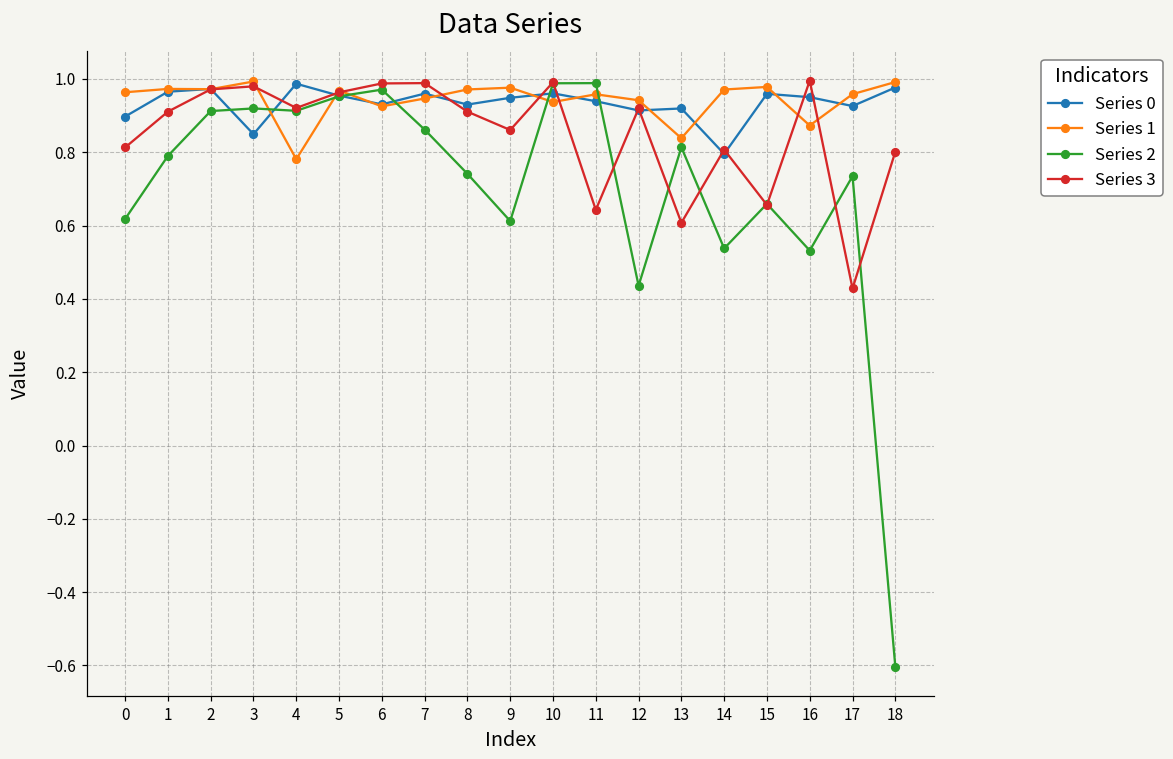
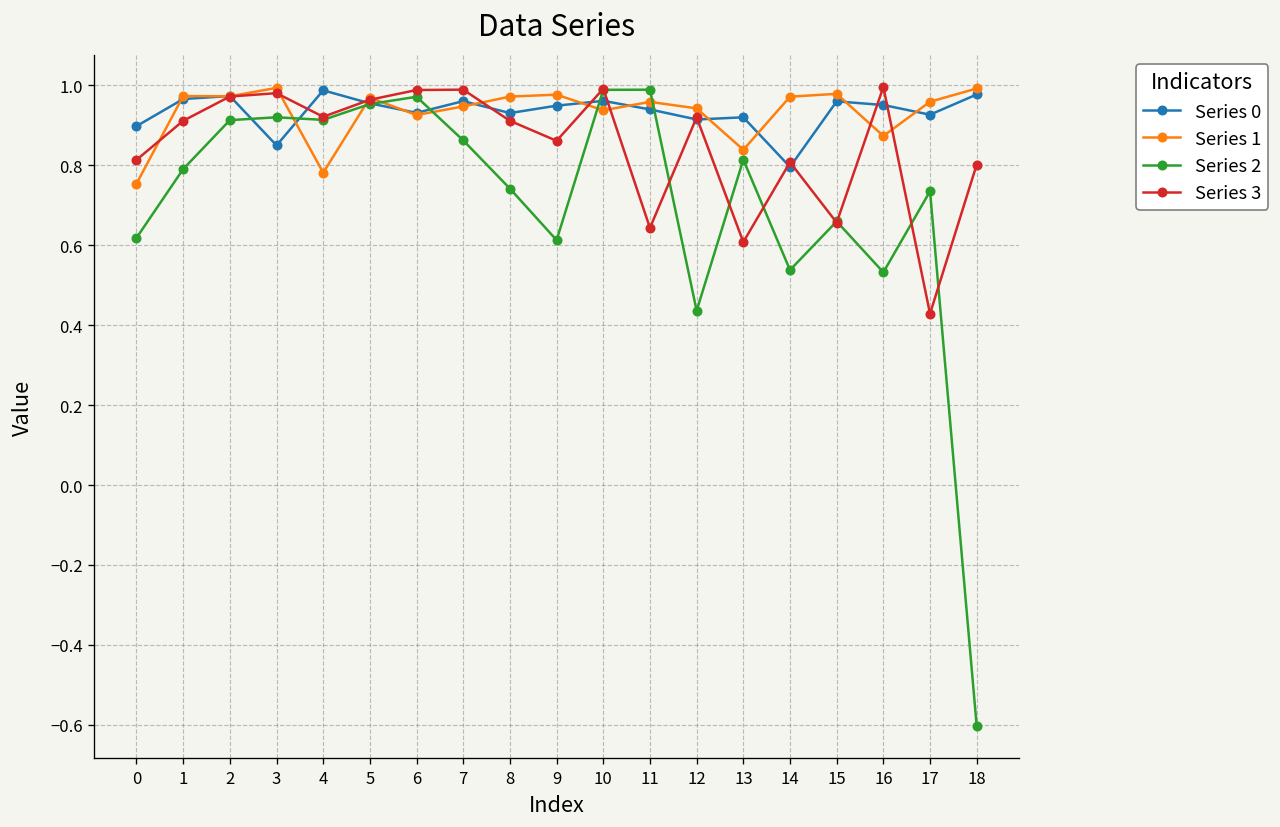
  {
    "Series 0": {
      "0": 0.90,
      "1": 0.97,
      "3": 0.85,
      "4": 0.99,
      "7": 0.96,
      "8": 0.93,
      "9": 0.95,
      "10": 0.96,
      "11": 0.94,
      "13": 0.92,
      "14": 0.80,
      "15": 0.96,
      "16": 0.95,
      "17": 0.93,
      "18": 0.98
    },
    "Series 1": {
-     "0": 0.96,
+     "0": 0.75,
      "1": 0.97,
      "3": 0.99,
      "4": 0.78,
      "7": 0.95,
      "8": 0.97,
      "9": 0.98,
      "10": 0.94,
      "11": 0.96,
      "12": 0.94,
      "13": 0.84,
      "14": 0.97,
      "15": 0.98,
      "16": 0.87,
      "17": 0.96,
      "18": 0.99
    },
    "Series 2": {
      "0": 0.62,
      "1": 0.79,
      "2": 0.91,
      "3": 0.92,
      "4": 0.91,
      "6": 0.97,
      "7": 0.86,
      "8": 0.74,
      "9": 0.61,
      "11": 0.99,
      "12": 0.44,
      "13": 0.81,
      "14": 0.54,
      "16": 0.53,
      "17": 0.73,
      "18": -0.60
    },
    "Series 3": {
      "0": 0.81,
      "1": 0.91,
      "3": 0.98,
      "4": 0.92,
      "6": 0.99,
      "7": 0.99,
      "8": 0.91,
      "9": 0.86,
      "11": 0.64,
      "13": 0.61,
      "14": 0.81,
      "16": 1.00,
      "17": 0.43,
      "18": 0.80
    }
  }
